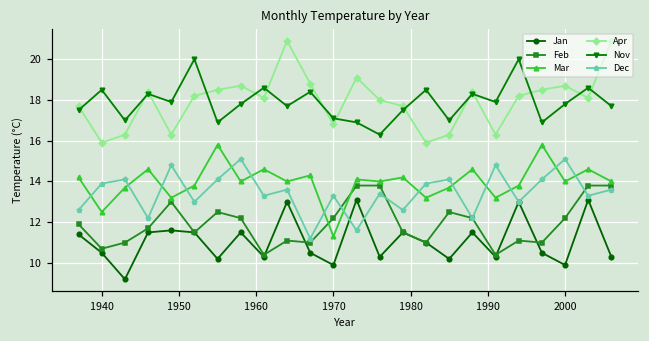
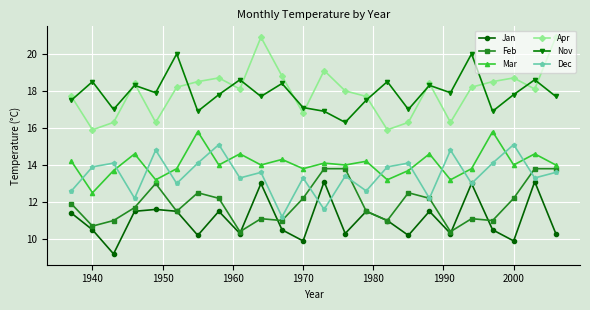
  {
    "Mar": {
      "1940": 12.5,
-     "1970": 11.3,
+     "1970": 13.8,
      "2000": 14.0
    }
  }
